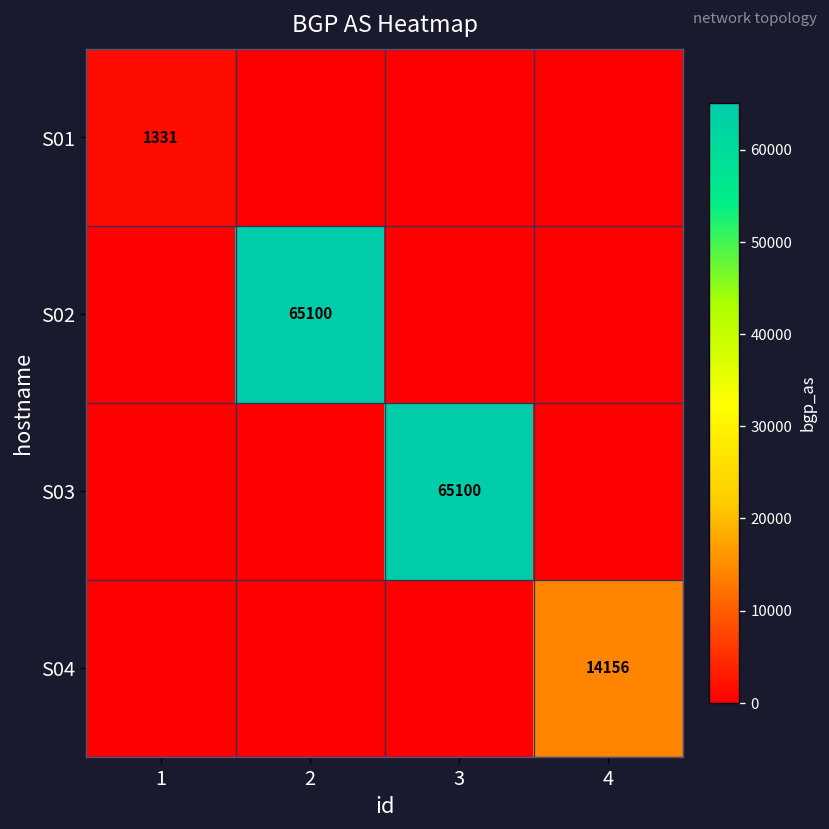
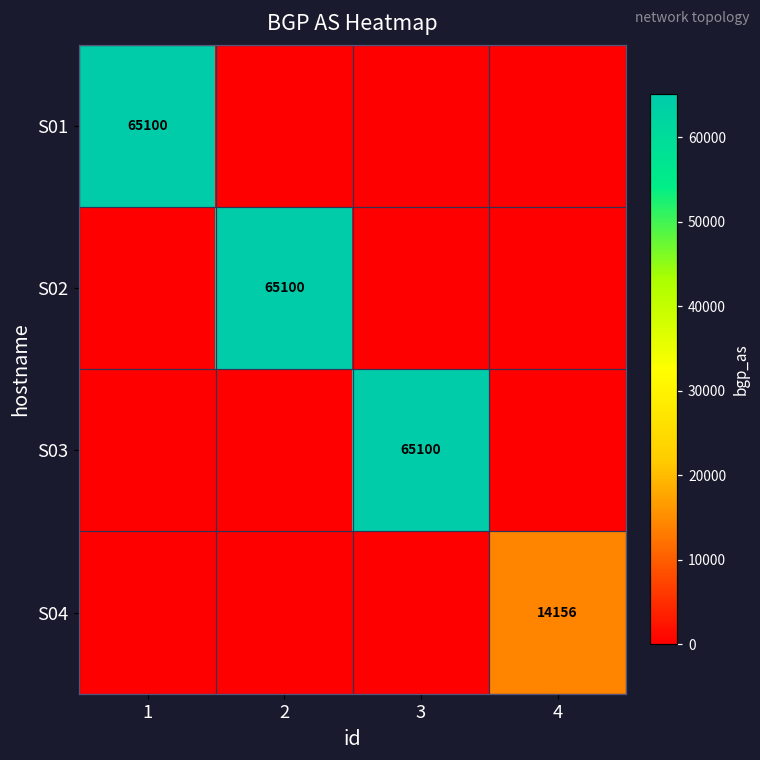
  {
    "S01": {
-     "1": 1331
+     "1": 65100
    },
    "S02": {
      "2": 65100
    },
    "S03": {
      "3": 65100
    },
    "S04": {
      "4": 14156
    }
  }
